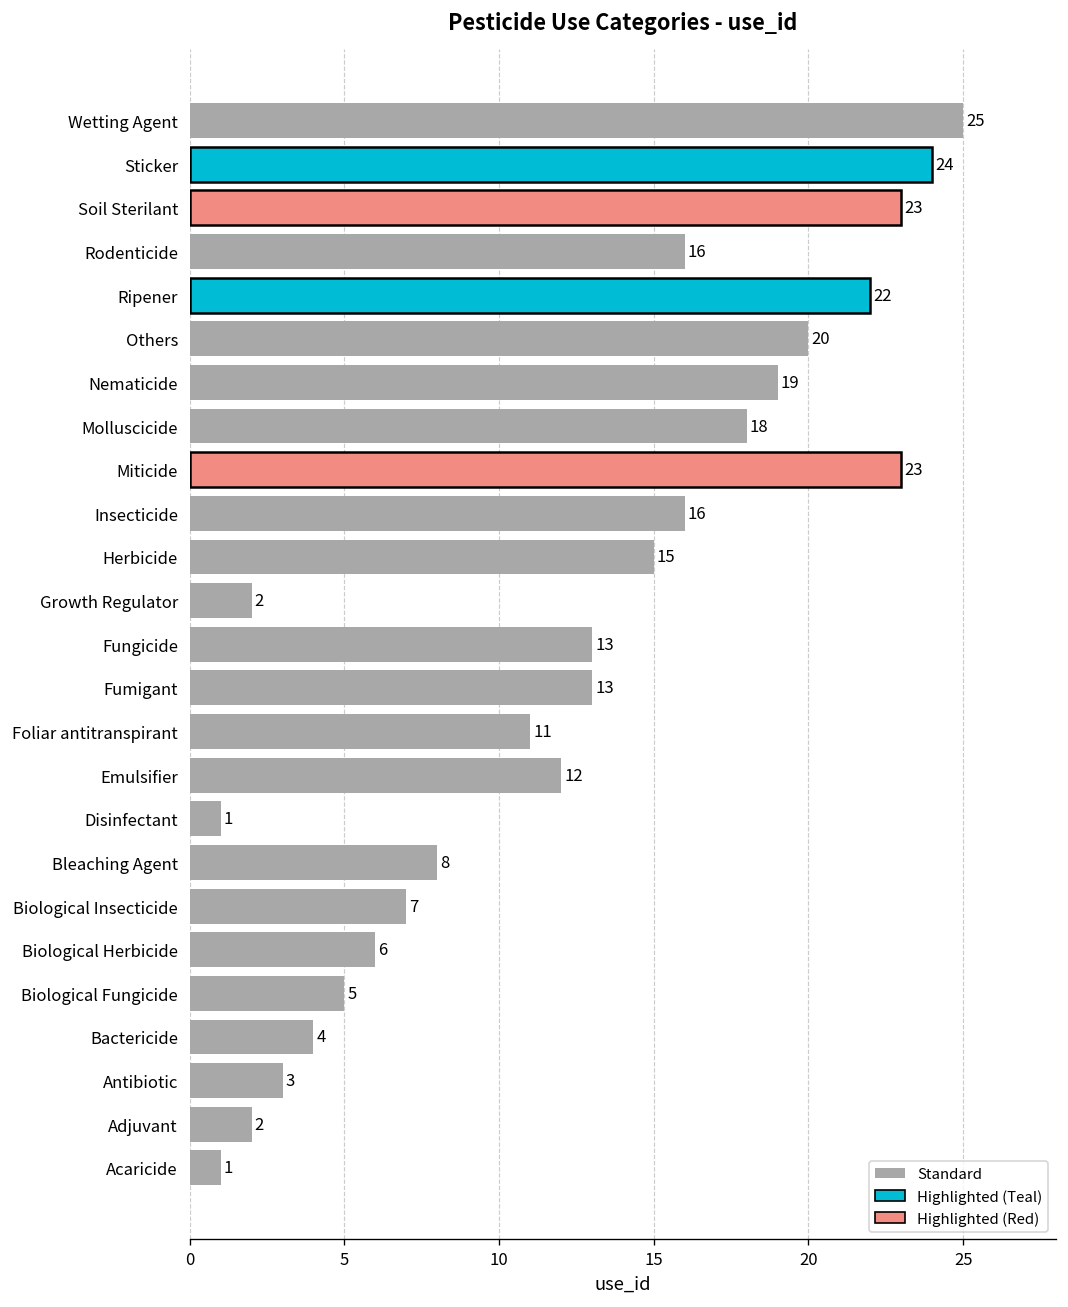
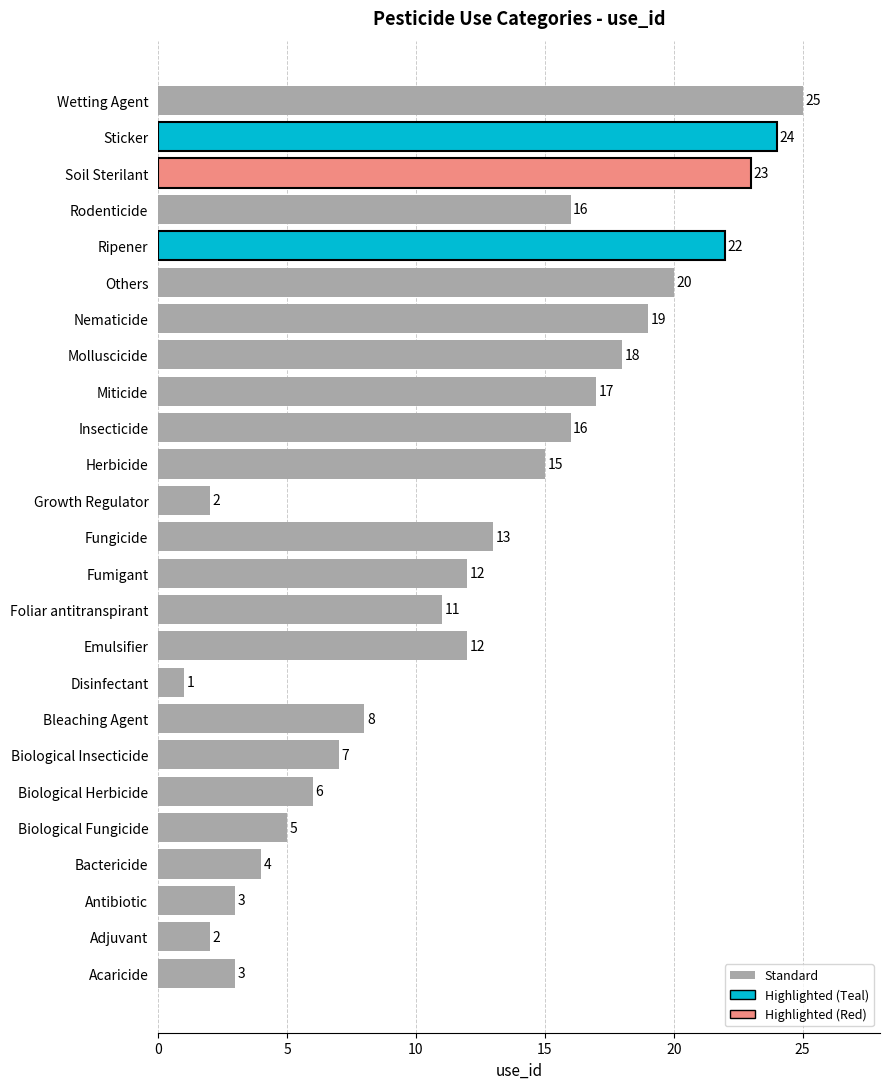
  {
    "Wetting Agent": 25,
    "Sticker": 24,
    "Soil Sterilant": 23,
    "Rodenticide": 16,
    "Ripener": 22,
    "Others": 20,
    "Nematicide": 19,
    "Molluscicide": 18,
-   "Miticide": 23,
+   "Miticide": 17,
    "Insecticide": 16,
    "Herbicide": 15,
    "Growth Regulator": 2,
    "Fungicide": 13,
-   "Fumigant": 13,
+   "Fumigant": 12,
    "Foliar antitranspirant": 11,
    "Emulsifier": 12,
    "Disinfectant": 1,
    "Bleaching Agent": 8,
    "Biological Insecticide": 7,
    "Biological Herbicide": 6,
    "Biological Fungicide": 5,
    "Bactericide": 4,
    "Antibiotic": 3,
    "Adjuvant": 2,
-   "Acaricide": 1
+   "Acaricide": 3
  }
